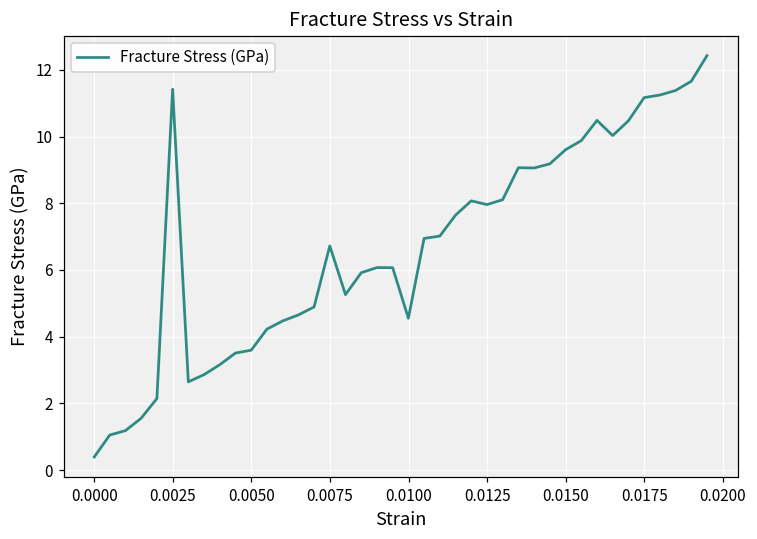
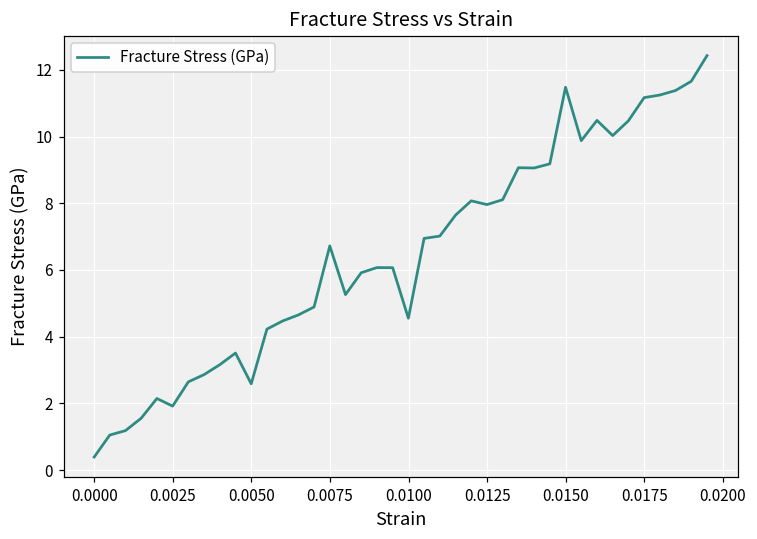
  {
    "0.0000": 0.4,
-   "0.0025": 11.4,
-   "0.0050": 3.6,
+   "0.0025": 1.9,
+   "0.0050": 2.6,
    "0.0075": 6.7,
    "0.0100": 4.6,
    "0.0125": 8.0,
-   "0.0150": 9.6,
+   "0.0150": 11.5,
    "0.0175": 11.2
  }
